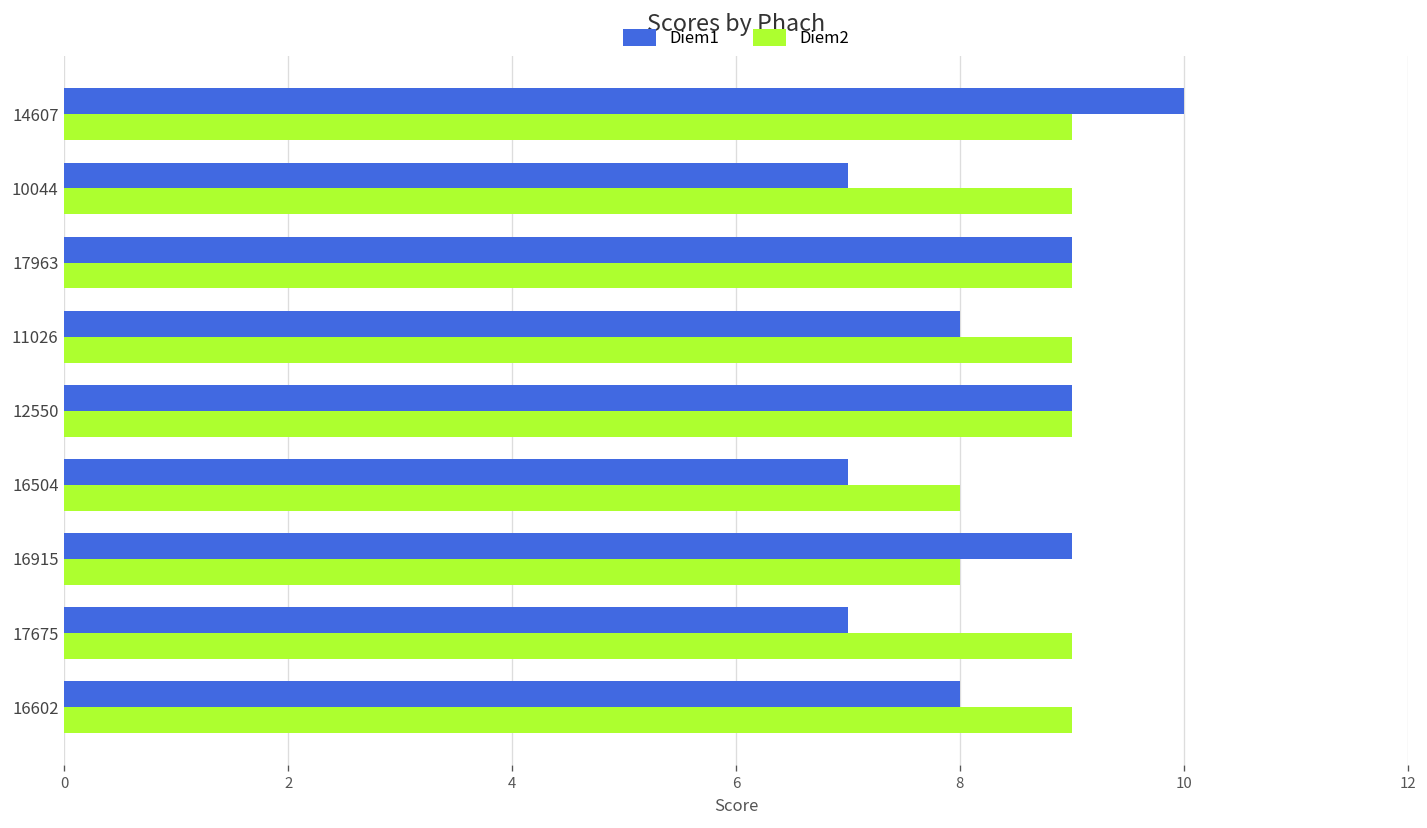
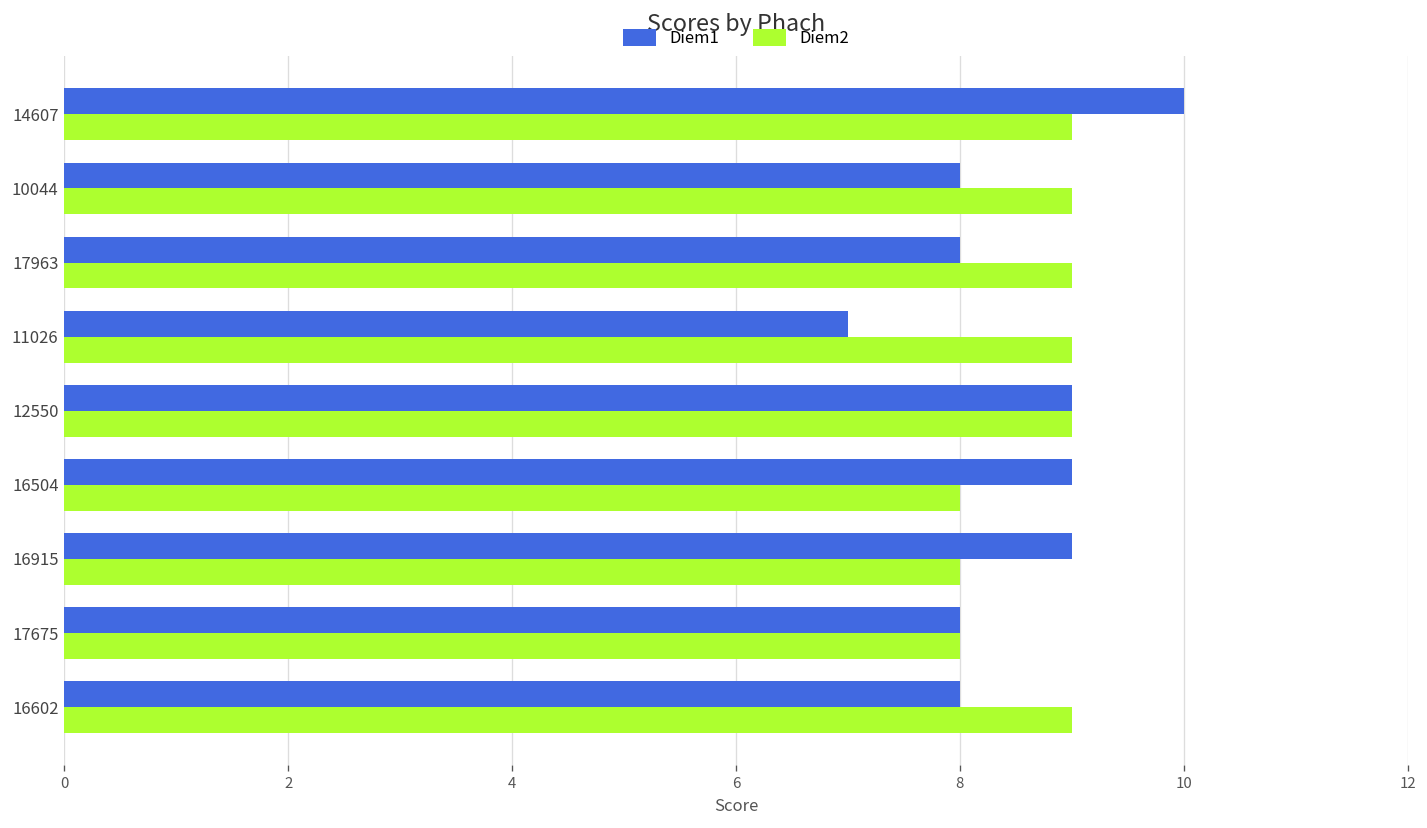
  {
    "Diem1": {
      "14607": 10,
-     "10044": 7,
-     "17963": 9,
-     "11026": 8,
+     "10044": 8,
+     "17963": 8,
+     "11026": 7,
      "12550": 9,
-     "16504": 7,
+     "16504": 9,
      "16915": 9,
-     "17675": 7,
+     "17675": 8,
      "16602": 8
    },
    "Diem2": {
      "14607": 9,
      "10044": 9,
      "17963": 9,
      "11026": 9,
      "12550": 9,
      "16504": 8,
      "16915": 8,
-     "17675": 9,
+     "17675": 8,
      "16602": 9
    }
  }
